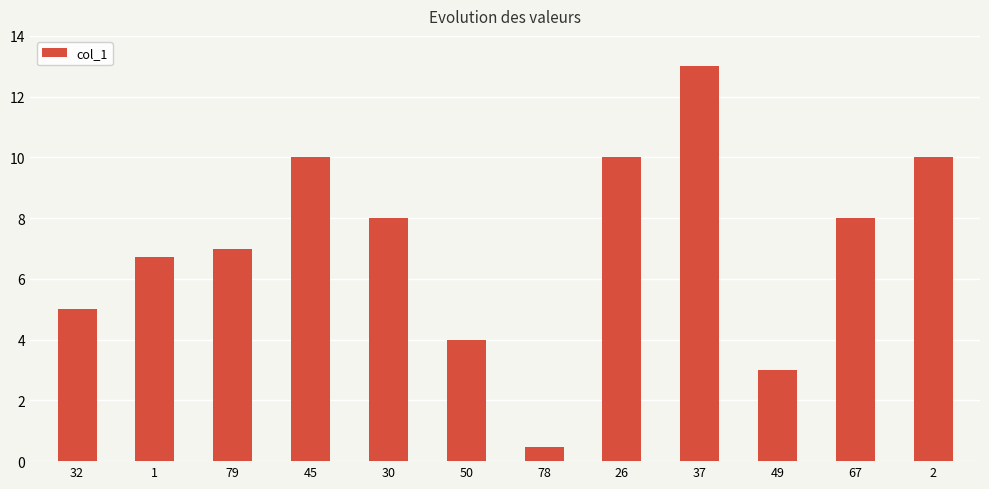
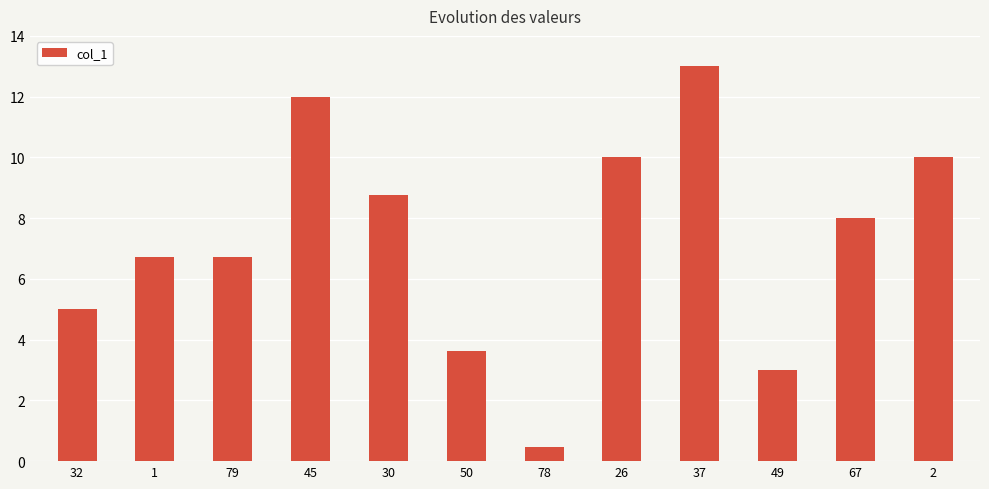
  {
    "32": 5.0,
    "1": 6.7,
-   "79": 7.0,
-   "45": 10,
-   "30": 8.0,
-   "50": 4.0,
+   "79": 6.7,
+   "45": 12,
+   "30": 8.7,
+   "50": 3.6,
    "78": 0.5,
    "26": 10.0,
    "37": 13.0,
    "49": 3.0,
    "67": 8.0,
    "2": 10.0
  }
